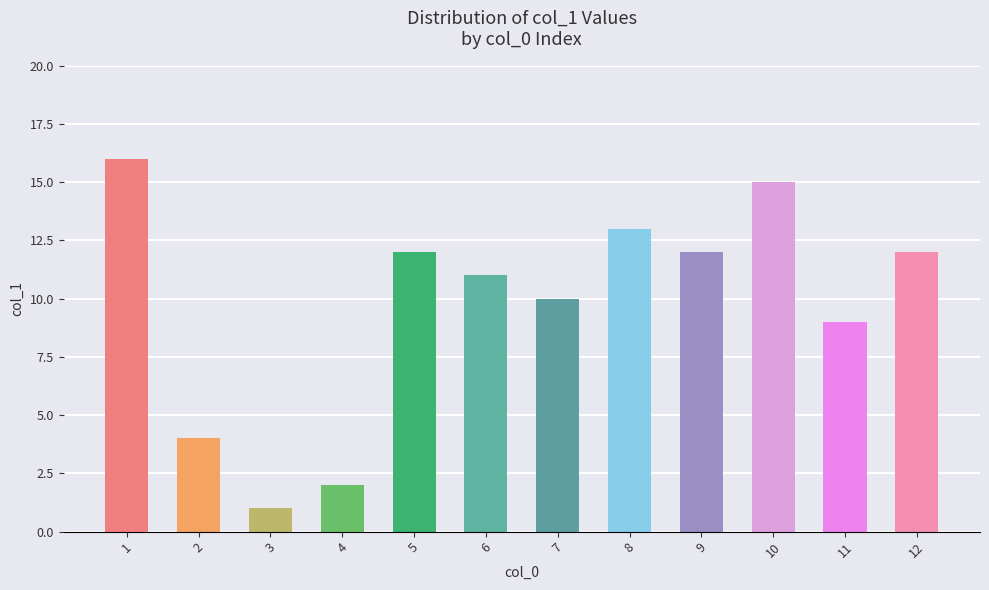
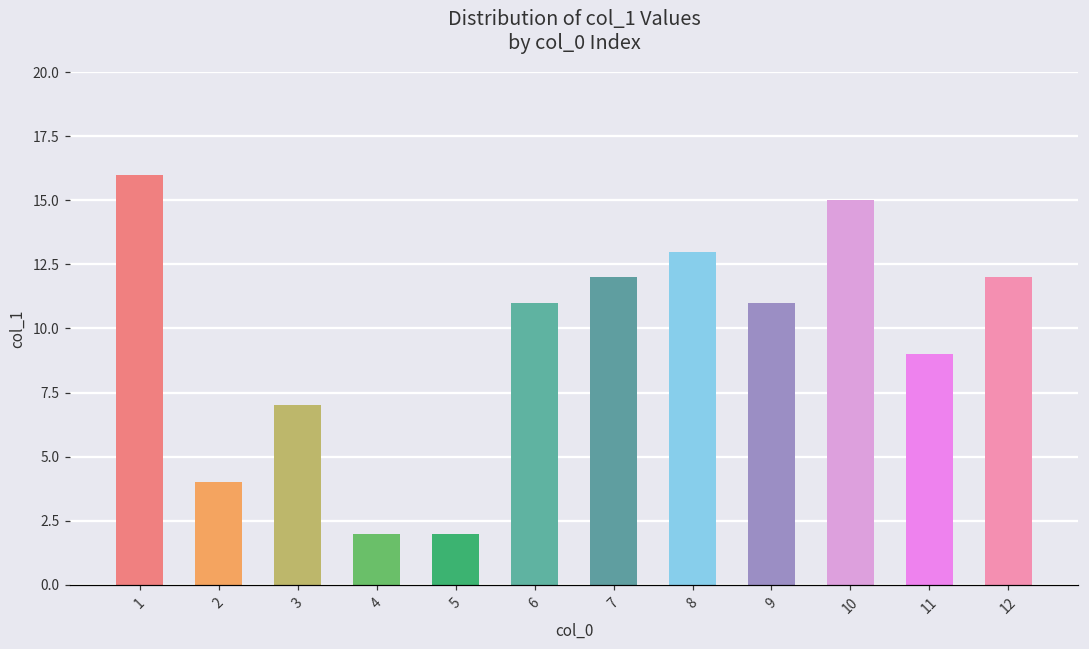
  {
    "1": 16,
    "2": 4,
-   "3": 1,
+   "3": 7,
    "4": 2,
-   "5": 12,
+   "5": 2,
    "6": 11,
-   "7": 10,
+   "7": 12,
    "8": 13,
-   "9": 12,
+   "9": 11,
    "10": 15,
    "11": 9,
    "12": 12
  }
